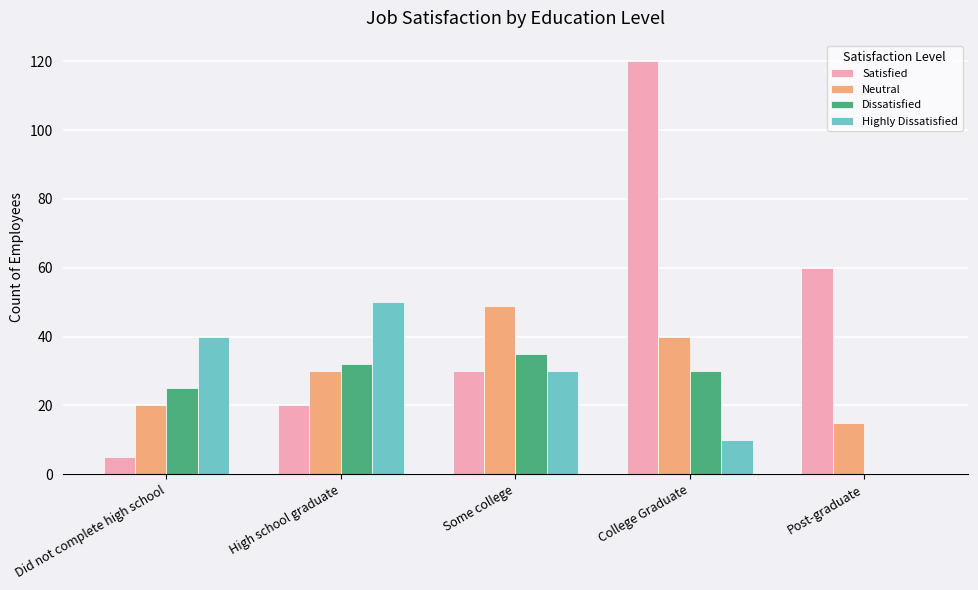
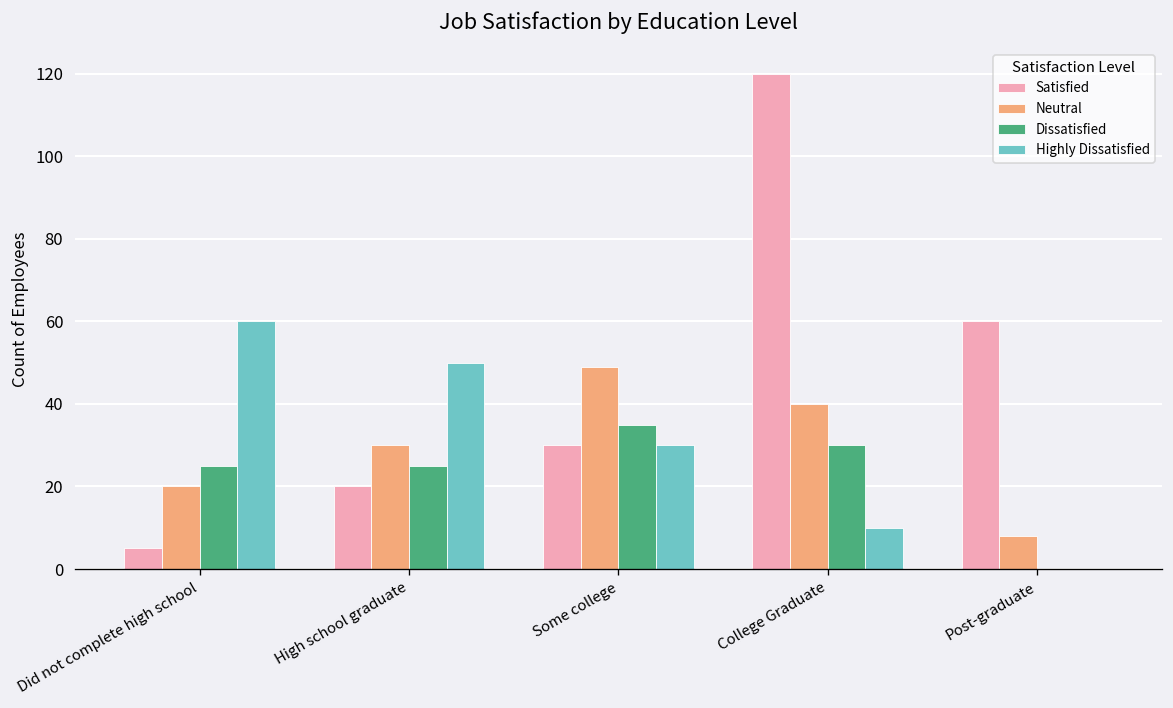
  {
    "Satisfied": {
      "Did not complete high school": 5,
      "High school graduate": 20,
      "Some college": 30,
      "College Graduate": 120,
      "Post-graduate": 60
    },
    "Neutral": {
      "Did not complete high school": 20,
      "High school graduate": 30,
      "Some college": 49,
      "College Graduate": 40,
-     "Post-graduate": 15
+     "Post-graduate": 8
    },
    "Dissatisfied": {
      "Did not complete high school": 25,
-     "High school graduate": 32,
+     "High school graduate": 25,
      "Some college": 35,
      "College Graduate": 30,
      "Post-graduate": 0
    },
    "Highly Dissatisfied": {
-     "Did not complete high school": 40,
+     "Did not complete high school": 60,
      "High school graduate": 50,
      "Some college": 30,
      "College Graduate": 10,
      "Post-graduate": 0
    }
  }
